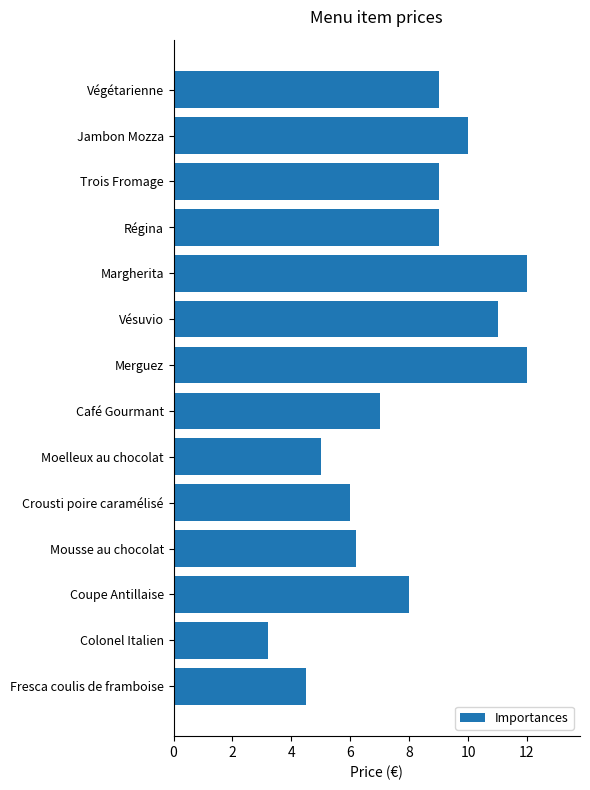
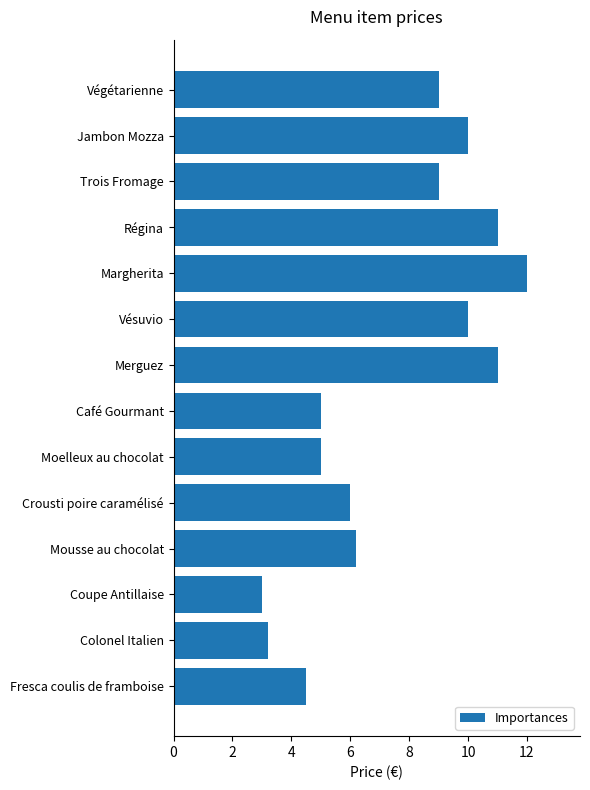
  {
    "Végétarienne": 9,
    "Jambon Mozza": 10,
    "Trois Fromage": 9,
-   "Régina": 9,
+   "Régina": 11,
    "Margherita": 12,
-   "Vésuvio": 11,
-   "Merguez": 12,
-   "Café Gourmant": 7,
+   "Vésuvio": 10,
+   "Merguez": 11,
+   "Café Gourmant": 5,
    "Moelleux au chocolat": 5,
    "Crousti poire caramélisé": 6,
    "Mousse au chocolat": 6.2,
-   "Coupe Antillaise": 8,
+   "Coupe Antillaise": 3,
    "Colonel Italien": 3.2,
    "Fresca coulis de framboise": 4.5
  }
